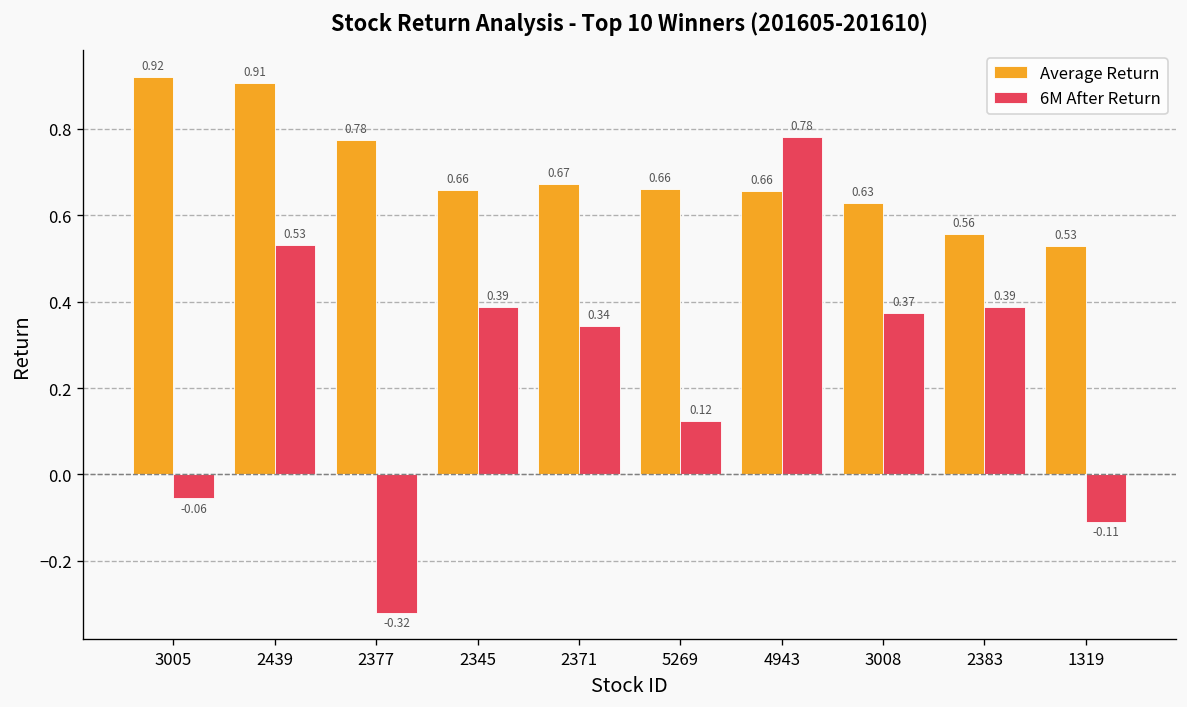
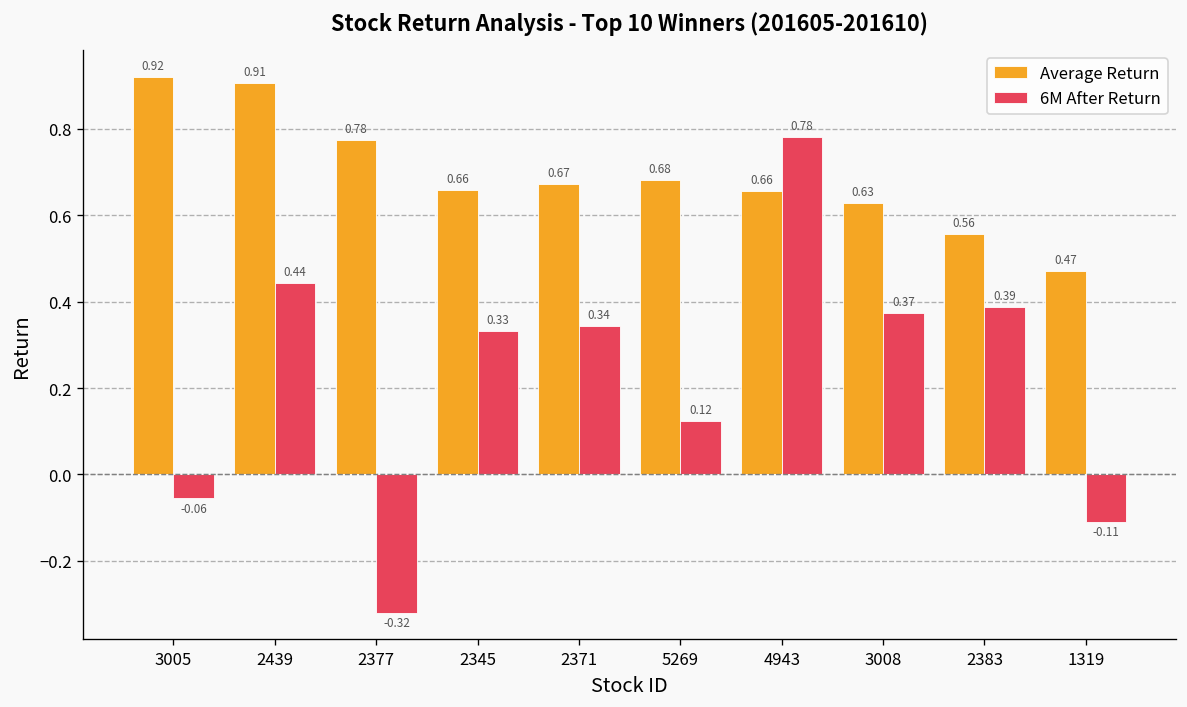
  {
    "Average Return": {
      "3005": 0.92,
      "2439": 0.91,
      "2377": 0.78,
      "2345": 0.66,
      "2371": 0.67,
-     "5269": 0.66,
+     "5269": 0.68,
      "4943": 0.66,
      "3008": 0.63,
      "2383": 0.56,
-     "1319": 0.53
+     "1319": 0.47
    },
    "6M After Return": {
      "3005": -0.06,
-     "2439": 0.53,
+     "2439": 0.44,
      "2377": -0.32,
-     "2345": 0.39,
+     "2345": 0.33,
      "2371": 0.34,
      "5269": 0.12,
      "4943": 0.78,
      "3008": 0.37,
      "2383": 0.39,
      "1319": -0.11
    }
  }
